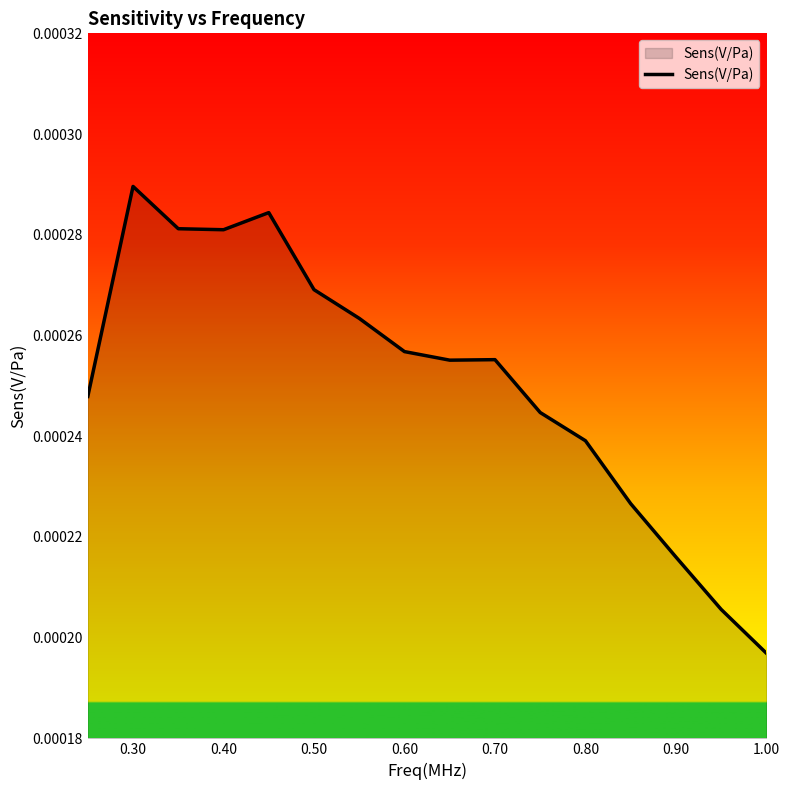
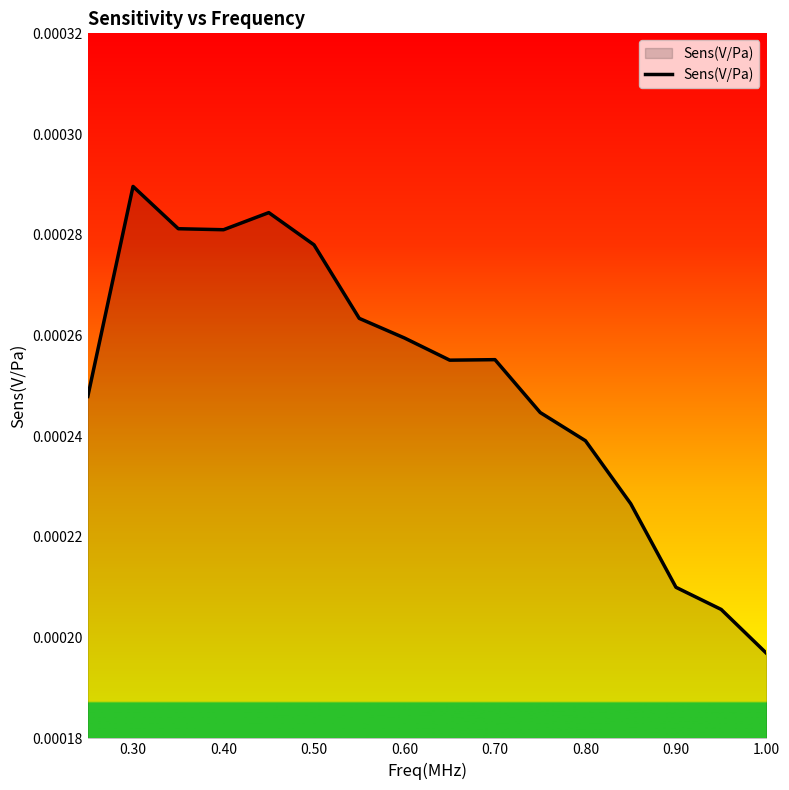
  {
    "0.30": 0.000290,
    "0.40": 0.000281,
-   "0.50": 0.000269,
-   "0.60": 0.000257,
+   "0.50": 0.000278,
+   "0.60": 0.000260,
    "0.70": 0.000255,
    "0.80": 0.000239,
-   "0.90": 0.000216,
+   "0.90": 0.000210,
    "1.00": 0.000197
  }
